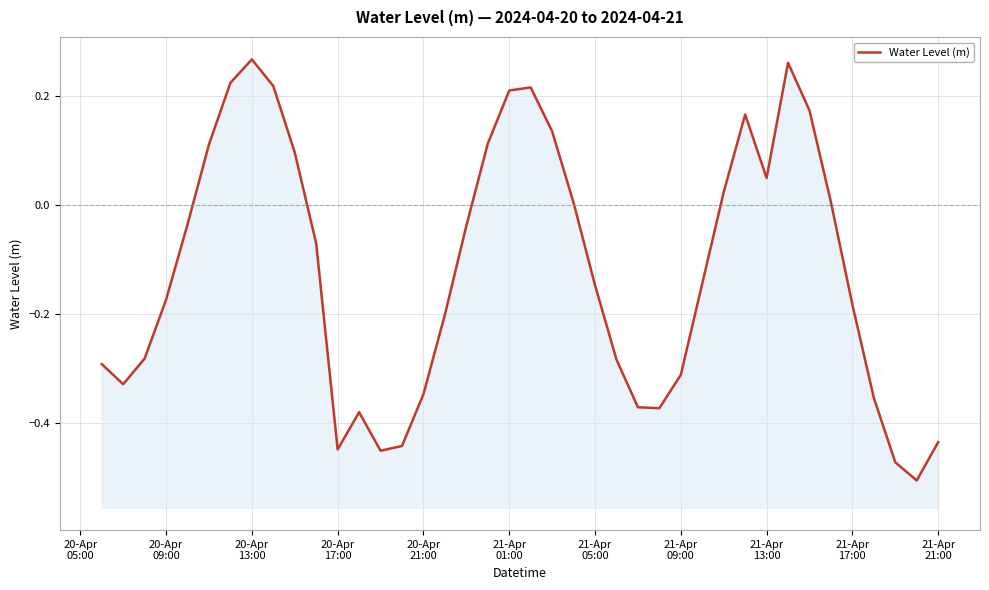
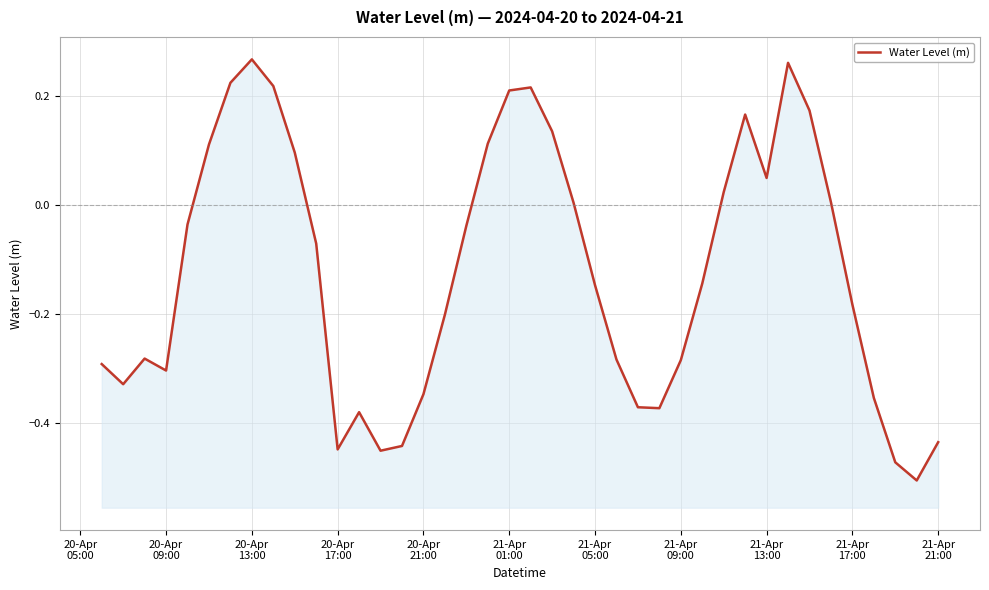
  {
-   "20-Apr 09:00": -0.17,
+   "20-Apr 09:00": -0.30,
    "20-Apr 13:00": 0.27,
    "20-Apr 17:00": -0.45,
    "20-Apr 21:00": -0.35,
    "21-Apr 01:00": 0.21,
    "21-Apr 05:00": -0.15,
-   "21-Apr 09:00": -0.31,
+   "21-Apr 09:00": -0.29,
    "21-Apr 13:00": 0.05,
    "21-Apr 17:00": -0.18,
    "21-Apr 21:00": -0.44
  }
